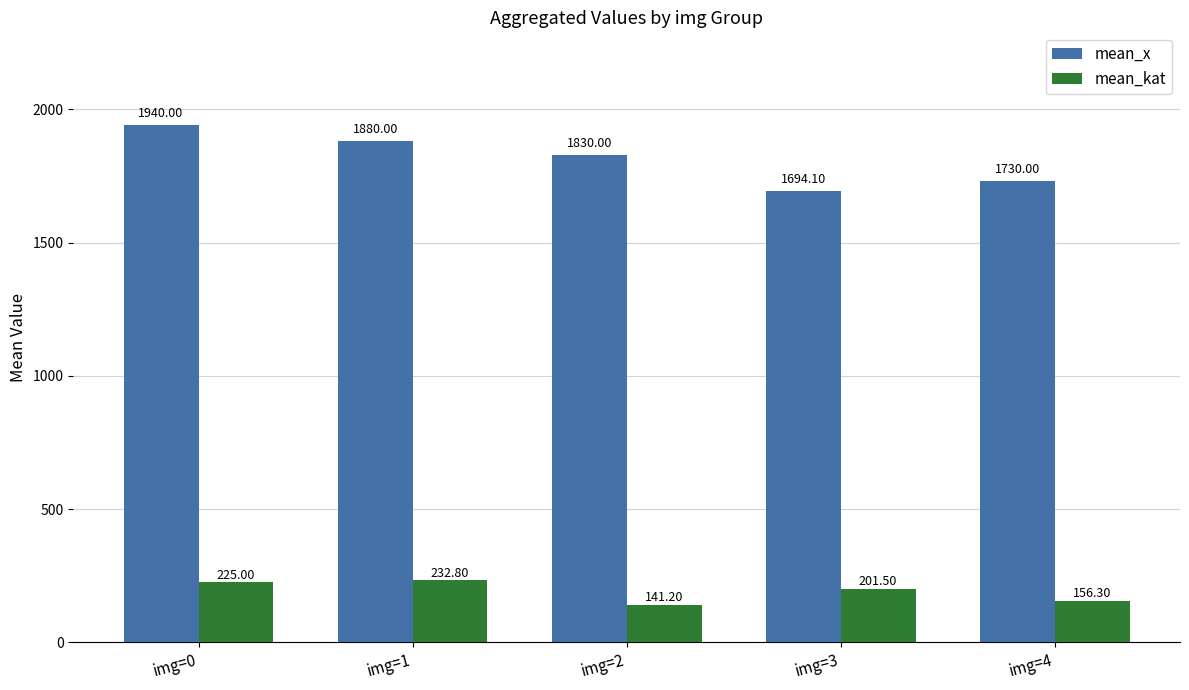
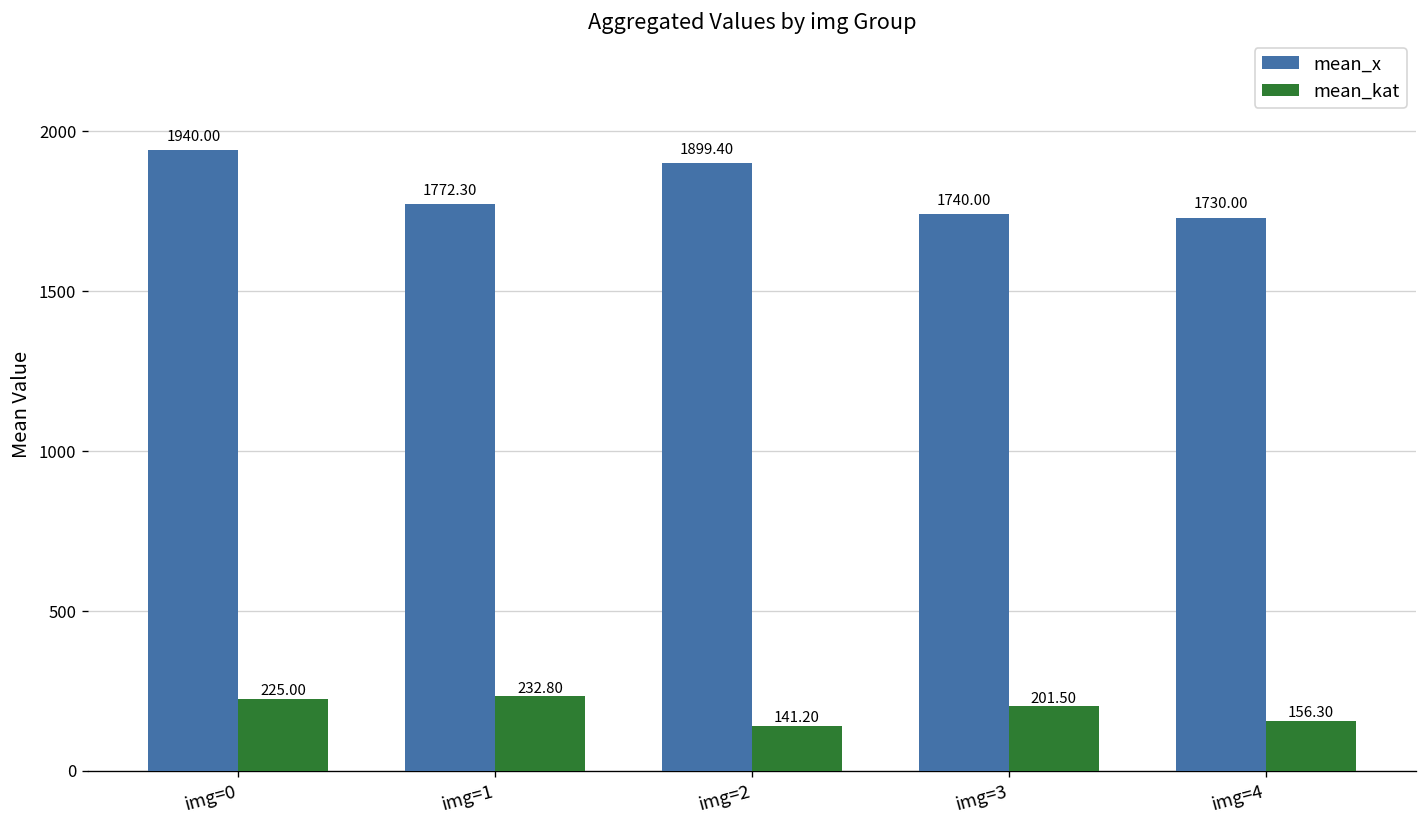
  {
    "mean_x": {
      "img=0": 1940.00,
-     "img=1": 1880.00,
-     "img=2": 1830.00,
-     "img=3": 1694.10,
+     "img=1": 1772.30,
+     "img=2": 1899.40,
+     "img=3": 1740.00,
      "img=4": 1730.00
    },
    "mean_kat": {
      "img=0": 225.00,
      "img=1": 232.80,
      "img=2": 141.20,
      "img=3": 201.50,
      "img=4": 156.30
    }
  }
